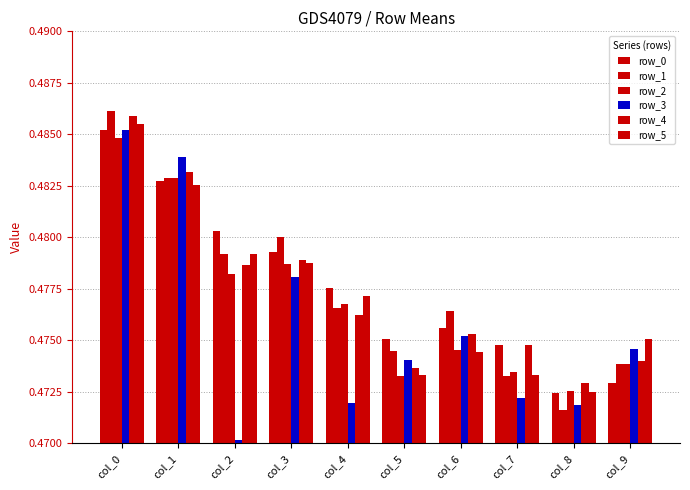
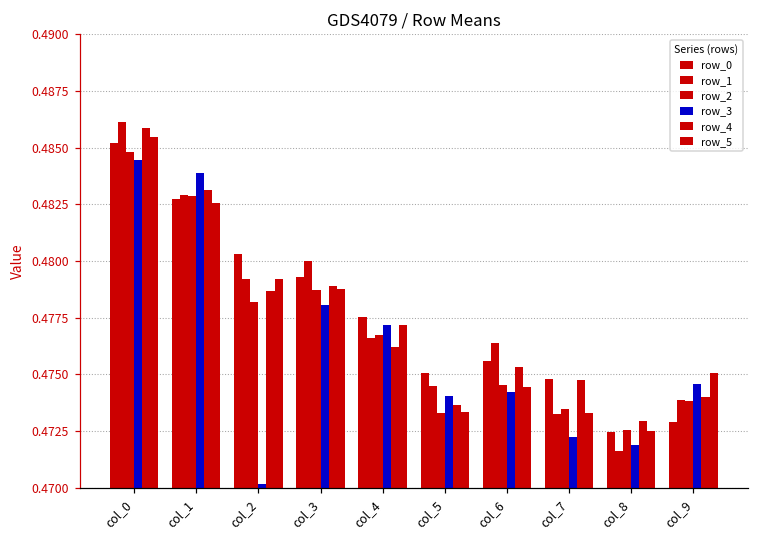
  {
    "row_3": {
-     "col_0": 0.4852,
+     "col_0": 0.4844,
      "col_1": 0.4839,
      "col_2": 0.4701,
      "col_3": 0.4781,
-     "col_4": 0.4720,
+     "col_4": 0.4772,
      "col_5": 0.4741,
-     "col_6": 0.4752,
+     "col_6": 0.4742,
      "col_7": 0.4722,
      "col_8": 0.4719,
      "col_9": 0.4746
    }
  }
